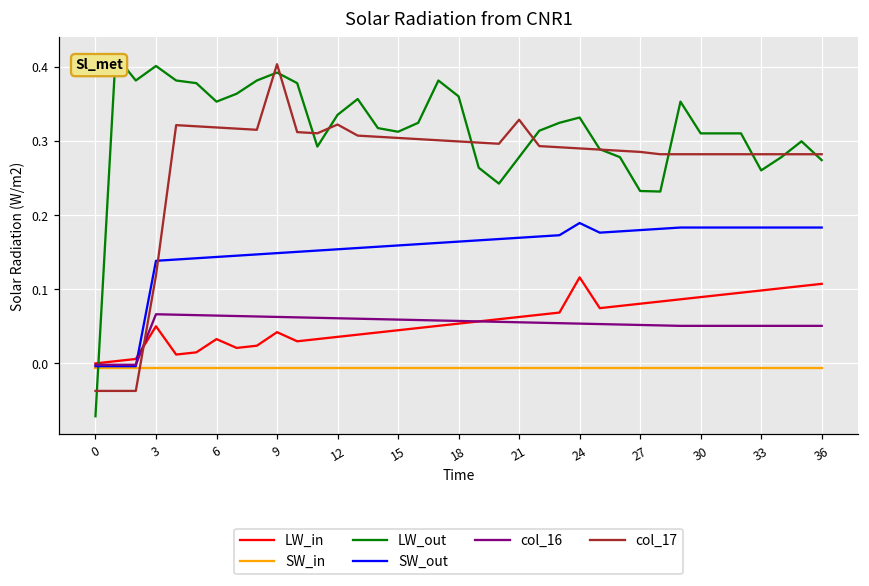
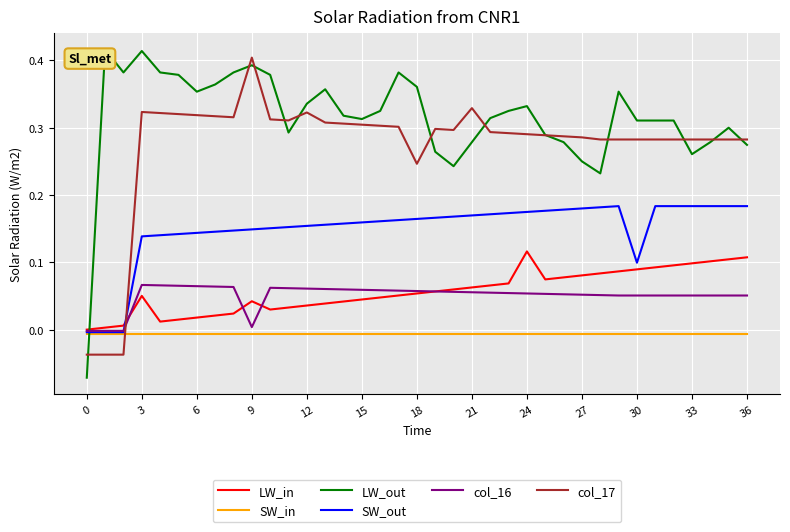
  {
    "LW_in": {
      "3": 0.05,
-     "6": 0.03,
+     "6": 0.02,
      "9": 0.04,
      "12": 0.04,
      "15": 0.04,
      "21": 0.06,
      "24": 0.12,
      "27": 0.08,
      "30": 0.09,
      "33": 0.10,
      "36": 0.11
    },
    "SW_in": {
      "3": -0.01,
      "6": -0.01,
      "9": -0.01,
      "12": -0.01,
      "15": -0.01,
      "18": -0.01,
      "21": -0.01,
      "24": -0.01,
      "27": -0.01,
      "30": -0.01,
      "33": -0.01,
      "36": -0.01
    },
    "LW_out": {
      "0": -0.07,
-     "3": 0.40,
+     "3": 0.41,
      "6": 0.35,
      "9": 0.39,
      "12": 0.34,
      "15": 0.31,
      "18": 0.36,
      "21": 0.28,
      "24": 0.33,
-     "27": 0.23,
+     "27": 0.25,
      "30": 0.31,
      "33": 0.26,
      "36": 0.27
    },
    "SW_out": {
      "3": 0.14,
      "6": 0.14,
      "9": 0.15,
      "12": 0.15,
      "15": 0.16,
      "18": 0.16,
      "21": 0.17,
-     "24": 0.19,
+     "24": 0.17,
      "27": 0.18,
-     "30": 0.18,
+     "30": 0.10,
      "33": 0.18,
      "36": 0.18
    },
    "col_16": {
      "3": 0.07,
      "6": 0.06,
-     "9": 0.06,
+     "9": 0.00,
      "12": 0.06,
      "15": 0.06,
      "21": 0.06,
      "24": 0.05,
      "27": 0.05,
      "30": 0.05,
      "33": 0.05,
      "36": 0.05
    },
    "col_17": {
      "0": -0.04,
-     "3": 0.12,
+     "3": 0.32,
      "6": 0.32,
      "9": 0.40,
      "12": 0.32,
      "15": 0.30,
-     "18": 0.30,
+     "18": 0.25,
      "21": 0.33,
      "24": 0.29,
      "27": 0.29,
      "30": 0.28,
      "33": 0.28,
      "36": 0.28
    }
  }
